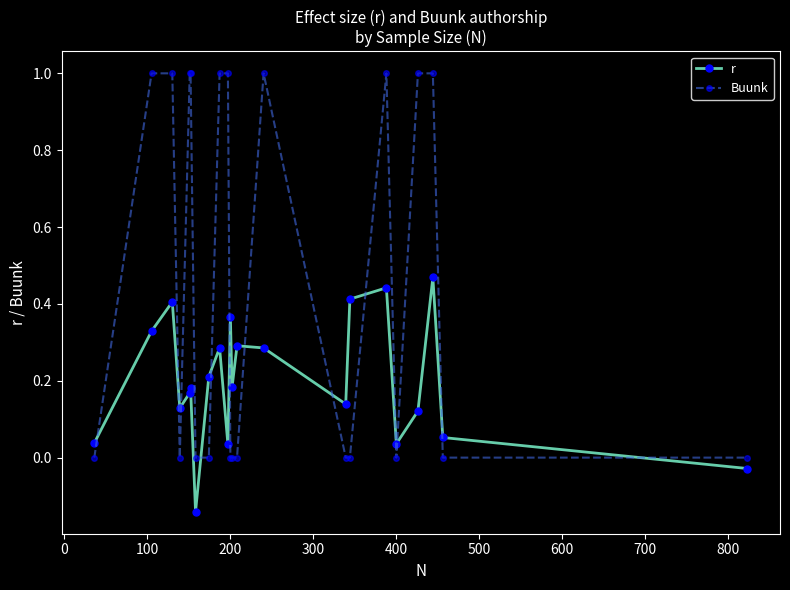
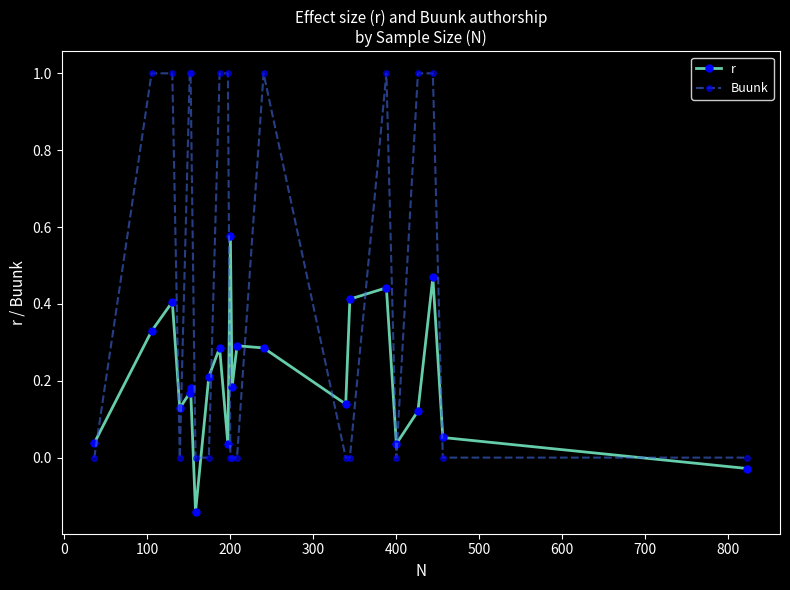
  {
    "r": {
-     "200": 0.36,
+     "200": 0.58,
      "400": 0.04
    },
    "Buunk": {
      "200": 0.00,
      "400": 0.00
    }
  }
